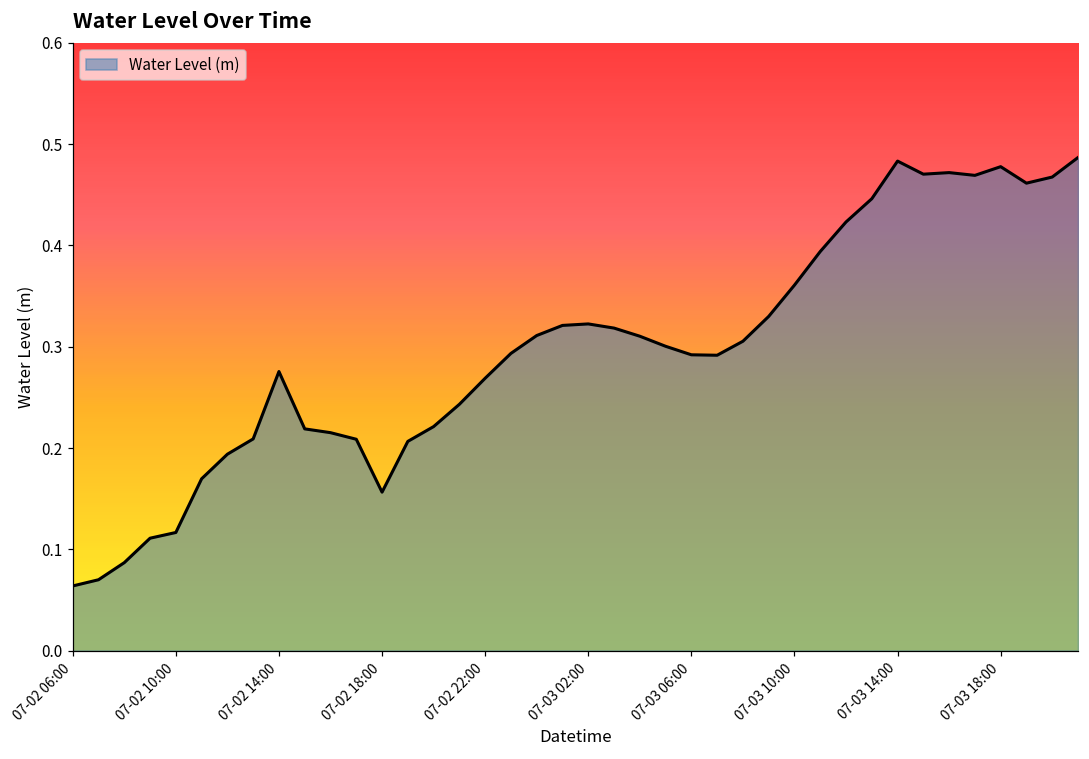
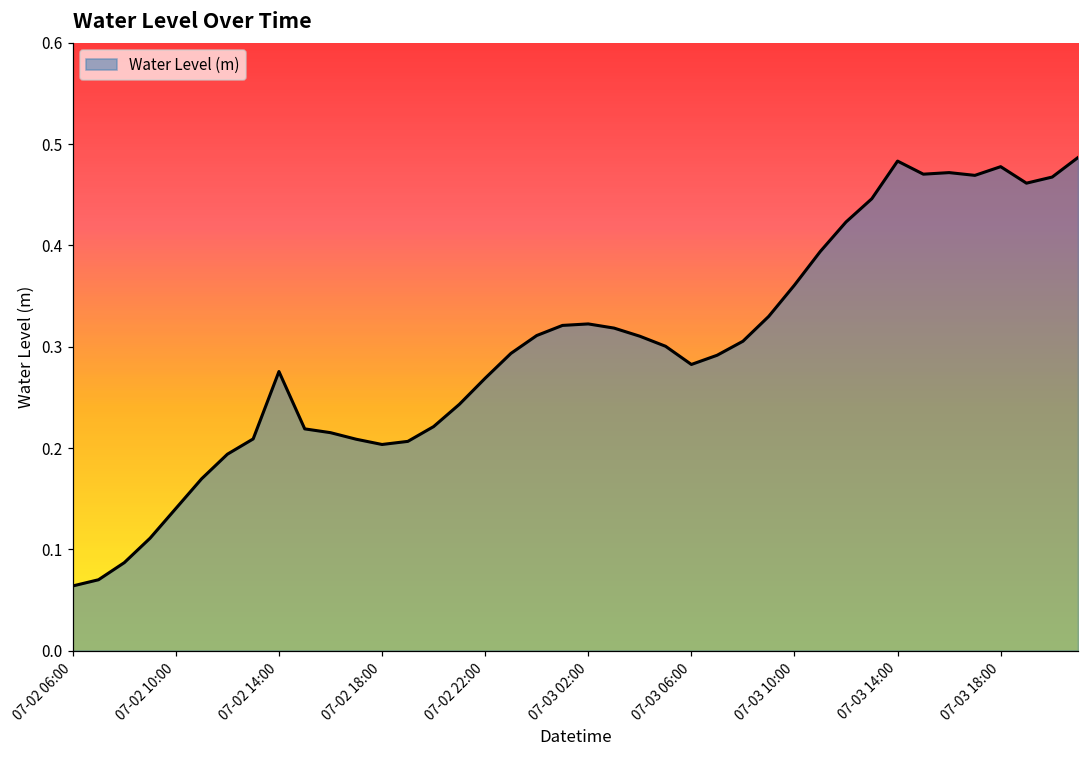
  {
    "07-02 06:00": 0.06,
-   "07-02 10:00": 0.12,
+   "07-02 10:00": 0.14,
    "07-02 14:00": 0.28,
-   "07-02 18:00": 0.16,
+   "07-02 18:00": 0.20,
    "07-02 22:00": 0.27,
    "07-03 02:00": 0.32,
-   "07-03 06:00": 0.29,
+   "07-03 06:00": 0.28,
    "07-03 10:00": 0.36,
    "07-03 14:00": 0.48,
    "07-03 18:00": 0.48
  }
